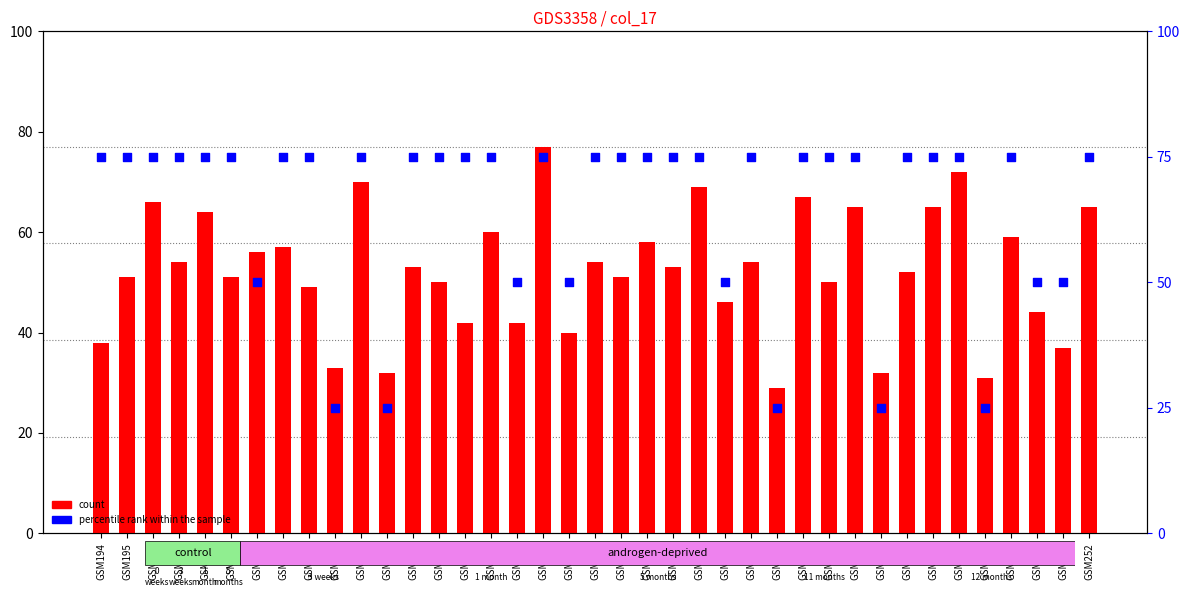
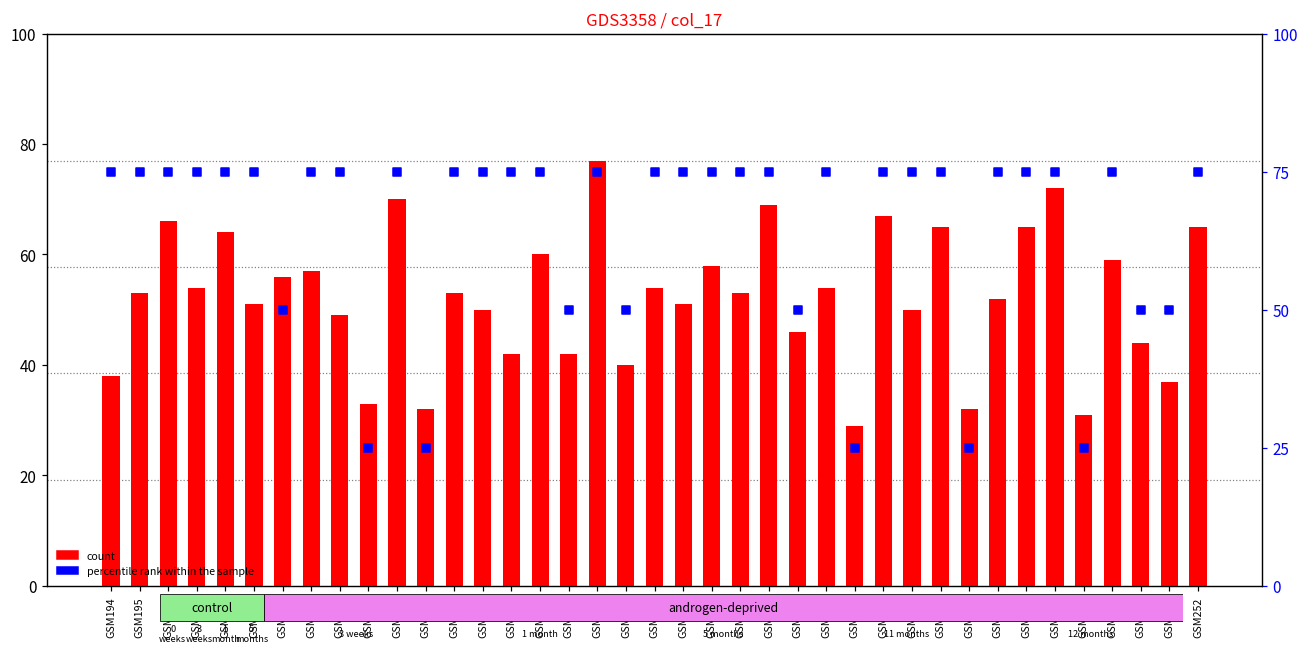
  {
    "count": {
      "GSM194": 38,
-     "GSM195": 51,
+     "GSM195": 53,
      "GSM252": 65
    }
  }
